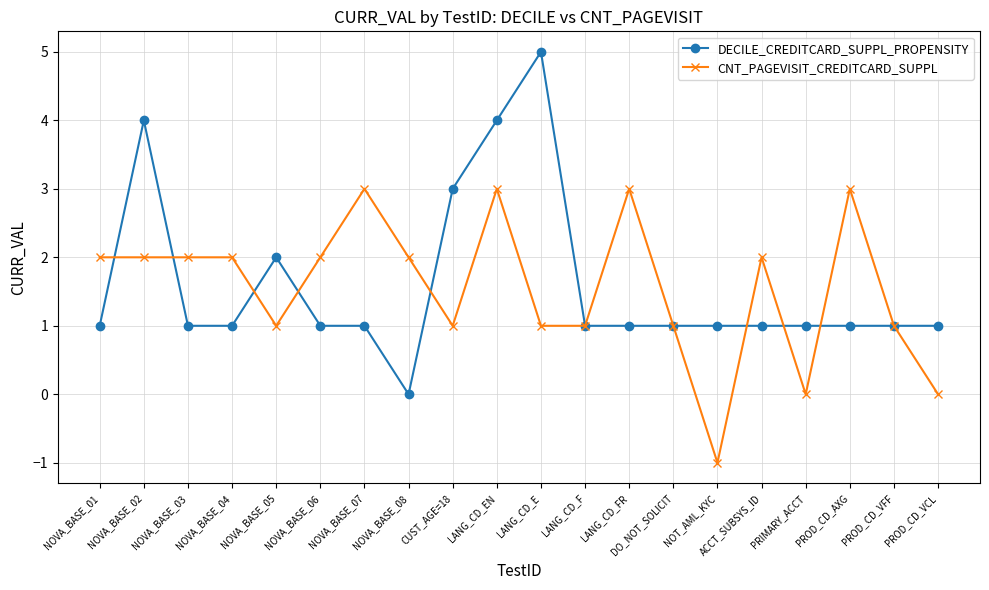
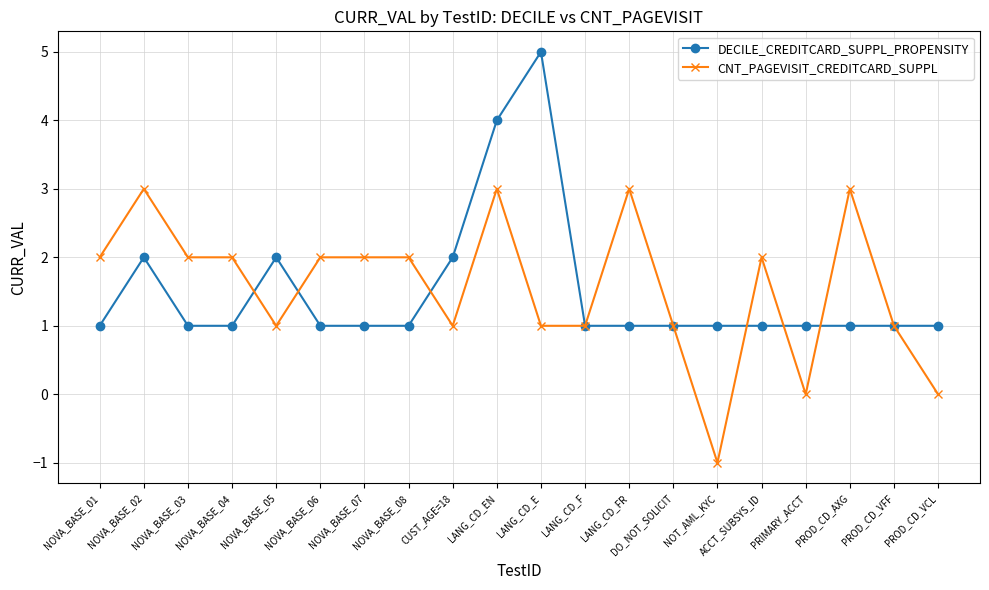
  {
    "DECILE_CREDITCARD_SUPPL_PROPENSITY": {
      "NOVA_BASE_01": 1,
-     "NOVA_BASE_02": 4,
+     "NOVA_BASE_02": 2,
      "NOVA_BASE_03": 1,
      "NOVA_BASE_04": 1,
      "NOVA_BASE_05": 2,
      "NOVA_BASE_06": 1,
      "NOVA_BASE_07": 1,
-     "NOVA_BASE_08": 0,
-     "CUST_AGE=18": 3,
+     "NOVA_BASE_08": 1,
+     "CUST_AGE=18": 2,
      "LANG_CD_EN": 4,
      "LANG_CD_E": 5,
      "LANG_CD_FR": 1,
      "NOT_AML_KYC": 1,
      "ACCT_SUBSYS_ID": 1,
      "PRIMARY_ACCT": 1,
      "PROD_CD_AXG": 1,
      "PROD_CD_VCL": 1
    },
    "CNT_PAGEVISIT_CREDITCARD_SUPPL": {
      "NOVA_BASE_01": 2,
-     "NOVA_BASE_02": 2,
+     "NOVA_BASE_02": 3,
      "NOVA_BASE_03": 2,
      "NOVA_BASE_04": 2,
      "NOVA_BASE_05": 1,
      "NOVA_BASE_06": 2,
-     "NOVA_BASE_07": 3,
+     "NOVA_BASE_07": 2,
      "NOVA_BASE_08": 2,
      "CUST_AGE=18": 1,
      "LANG_CD_EN": 3,
      "LANG_CD_E": 1,
      "LANG_CD_FR": 3,
      "NOT_AML_KYC": -1,
      "ACCT_SUBSYS_ID": 2,
      "PRIMARY_ACCT": 0,
      "PROD_CD_AXG": 3,
      "PROD_CD_VCL": 0
    }
  }
